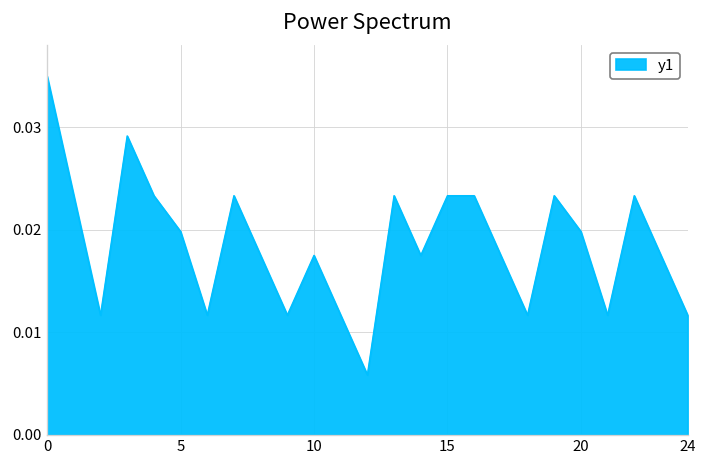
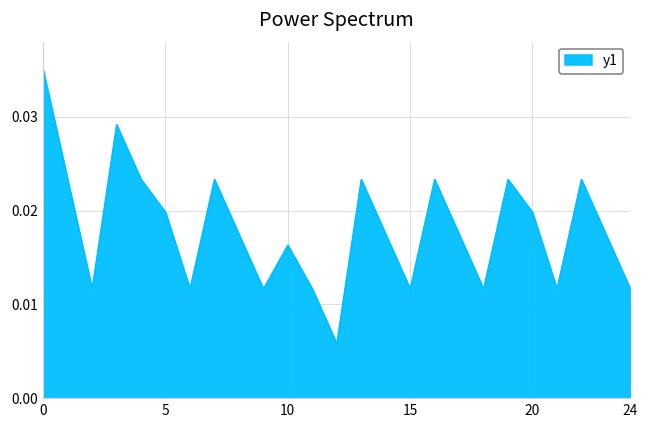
  {
    "0": 0.035,
    "5": 0.020,
-   "10": 0.018,
-   "15": 0.023,
+   "10": 0.016,
+   "15": 0.012,
    "20": 0.020,
    "24": 0.012
  }
